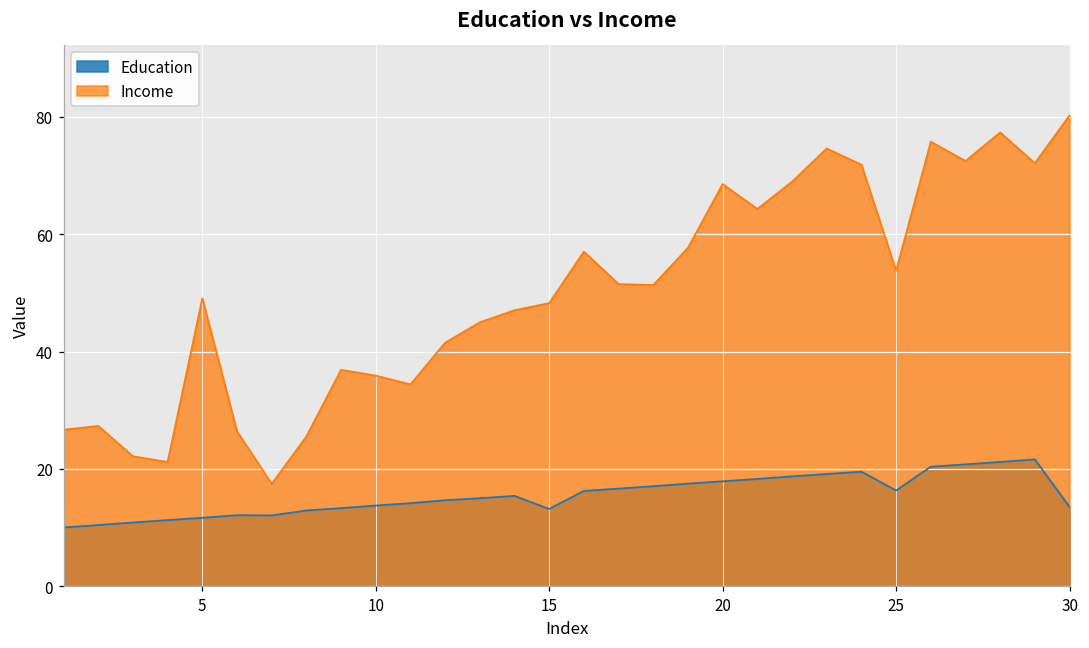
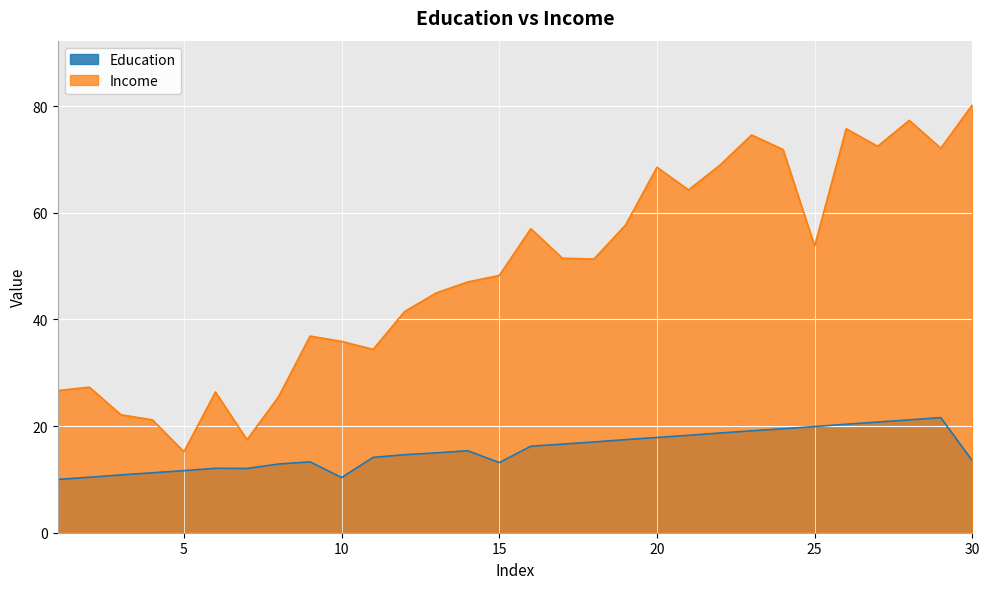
  {
    "Education": {
      "5": 12,
-     "10": 14,
+     "10": 10,
      "15": 13,
      "20": 18,
-     "25": 16,
+     "25": 20,
      "30": 14
    },
    "Income": {
-     "5": 49,
+     "5": 15,
      "10": 36,
      "15": 48,
      "20": 69,
      "25": 54,
      "30": 80
    }
  }
